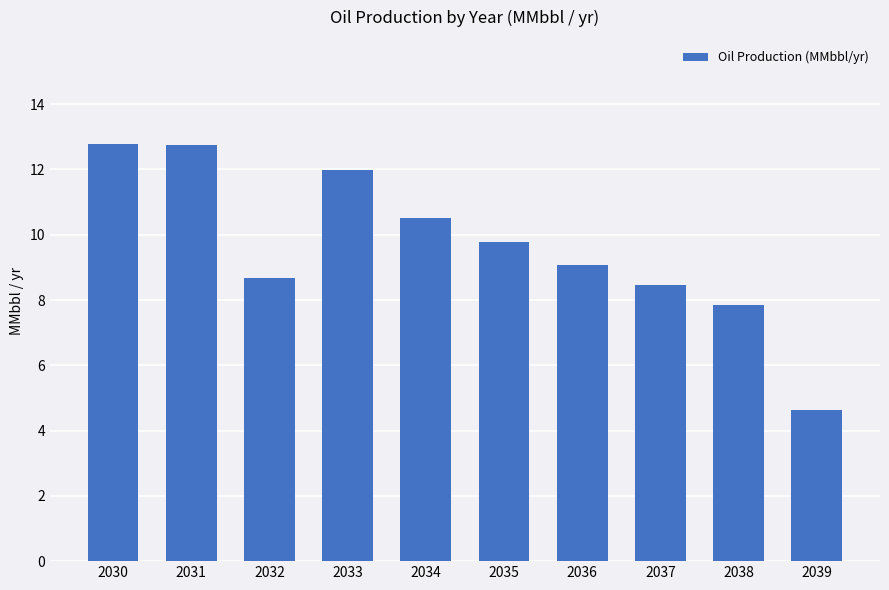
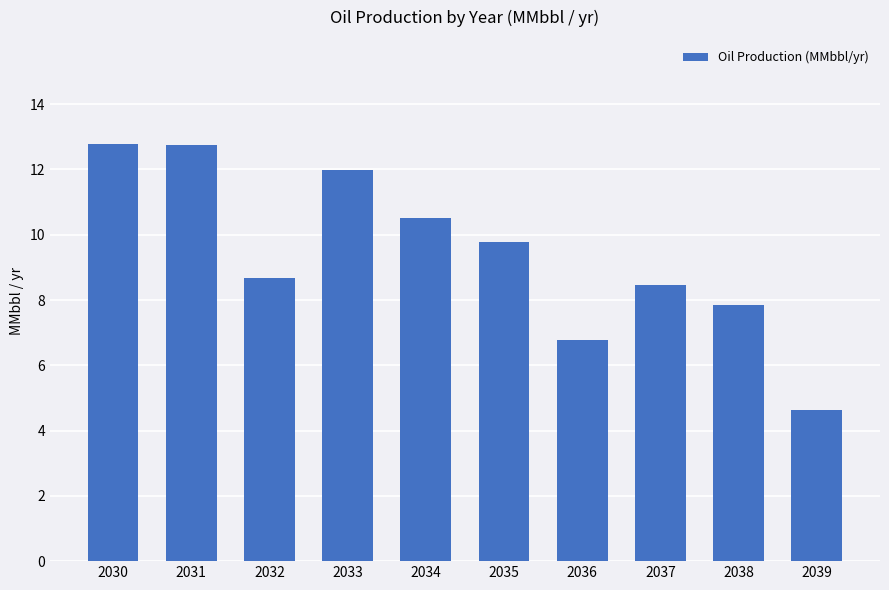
  {
    "2030": 12.8,
    "2031": 12.8,
    "2032": 8.7,
    "2033": 12.0,
    "2034": 10.5,
    "2035": 9.8,
-   "2036": 9.1,
+   "2036": 6.8,
    "2037": 8.4,
    "2038": 7.9,
    "2039": 4.6
  }
